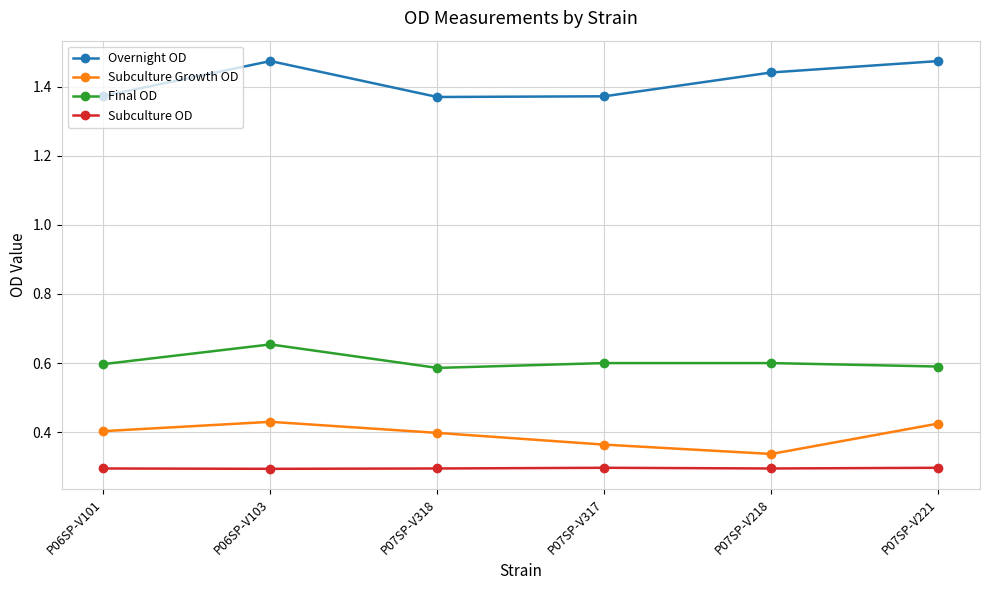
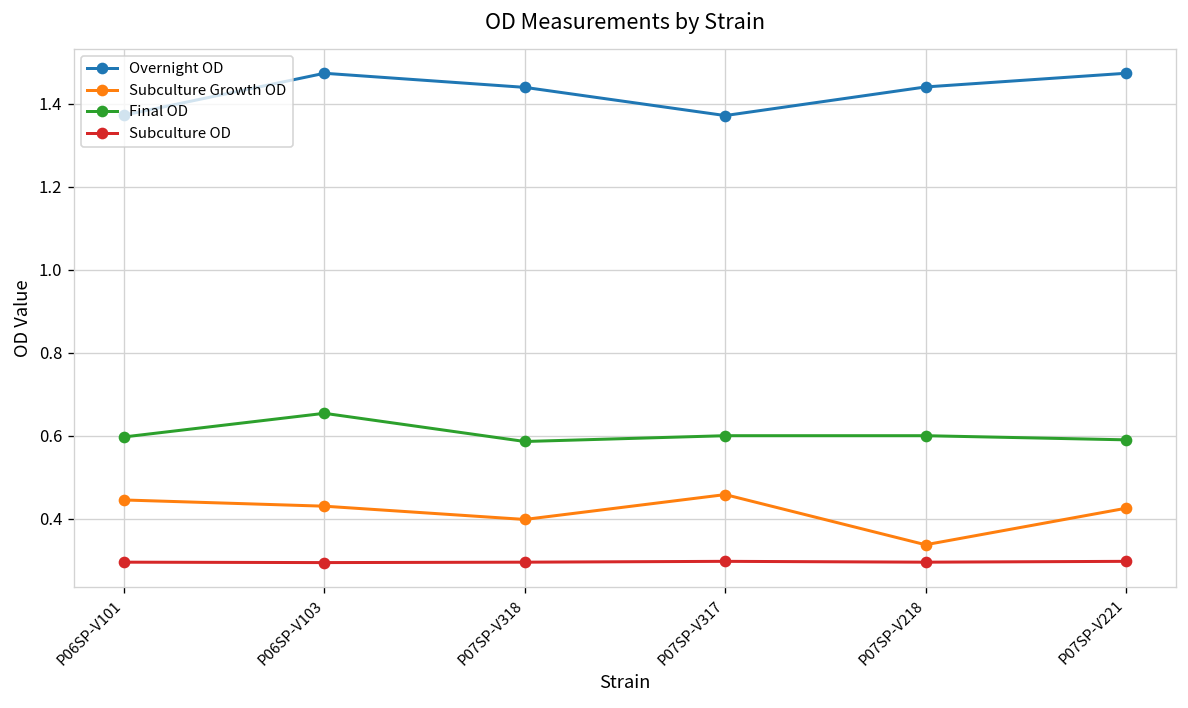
  {
    "Overnight OD": {
      "P06SP-V103": 1.47,
-     "P07SP-V318": 1.37,
+     "P07SP-V318": 1.44,
      "P07SP-V317": 1.37,
      "P07SP-V218": 1.44,
      "P07SP-V221": 1.47
    },
    "Subculture Growth OD": {
-     "P06SP-V101": 0.40,
+     "P06SP-V101": 0.45,
      "P06SP-V103": 0.43,
      "P07SP-V318": 0.40,
-     "P07SP-V317": 0.36,
+     "P07SP-V317": 0.46,
      "P07SP-V218": 0.34,
      "P07SP-V221": 0.43
    },
    "Final OD": {
      "P06SP-V101": 0.60,
      "P06SP-V103": 0.65,
      "P07SP-V318": 0.59,
      "P07SP-V317": 0.60,
      "P07SP-V218": 0.60,
      "P07SP-V221": 0.59
    },
    "Subculture OD": {
      "P06SP-V101": 0.30,
      "P06SP-V103": 0.29,
      "P07SP-V318": 0.30,
      "P07SP-V317": 0.30,
      "P07SP-V218": 0.30,
      "P07SP-V221": 0.30
    }
  }
